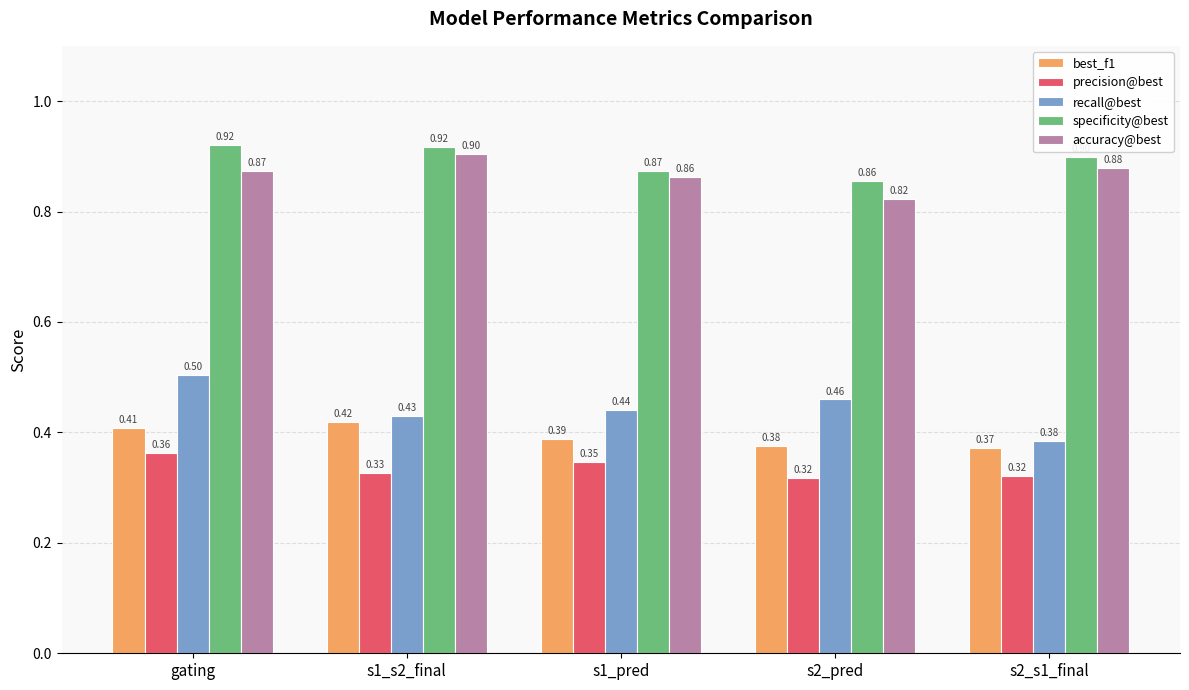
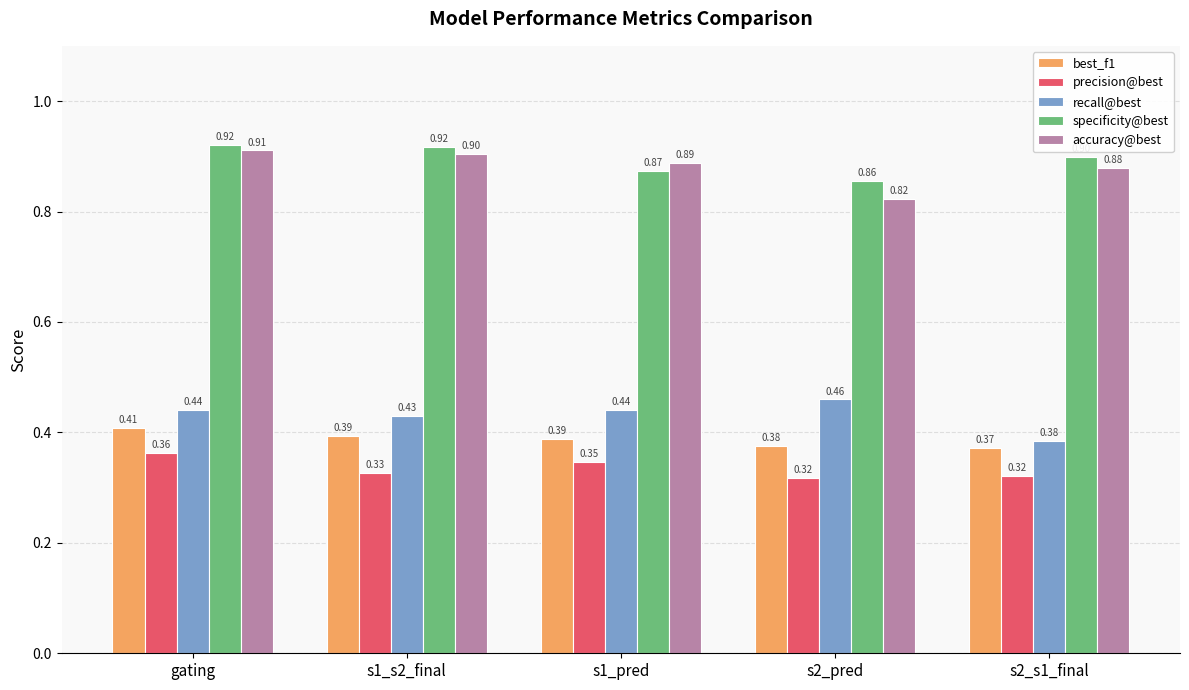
  {
    "best_f1": {
      "gating": 0.41,
-     "s1_s2_final": 0.42,
+     "s1_s2_final": 0.39,
      "s1_pred": 0.39,
      "s2_pred": 0.38,
      "s2_s1_final": 0.37
    },
    "precision@best": {
      "gating": 0.36,
      "s1_s2_final": 0.33,
      "s1_pred": 0.35,
      "s2_pred": 0.32,
      "s2_s1_final": 0.32
    },
    "recall@best": {
-     "gating": 0.50,
+     "gating": 0.44,
      "s1_s2_final": 0.43,
      "s1_pred": 0.44,
      "s2_pred": 0.46,
      "s2_s1_final": 0.38
    },
    "specificity@best": {
      "gating": 0.92,
      "s1_s2_final": 0.92,
      "s1_pred": 0.87,
      "s2_pred": 0.86
    },
    "accuracy@best": {
-     "gating": 0.87,
+     "gating": 0.91,
      "s1_s2_final": 0.90,
-     "s1_pred": 0.86,
+     "s1_pred": 0.89,
      "s2_pred": 0.82,
      "s2_s1_final": 0.88
    }
  }
